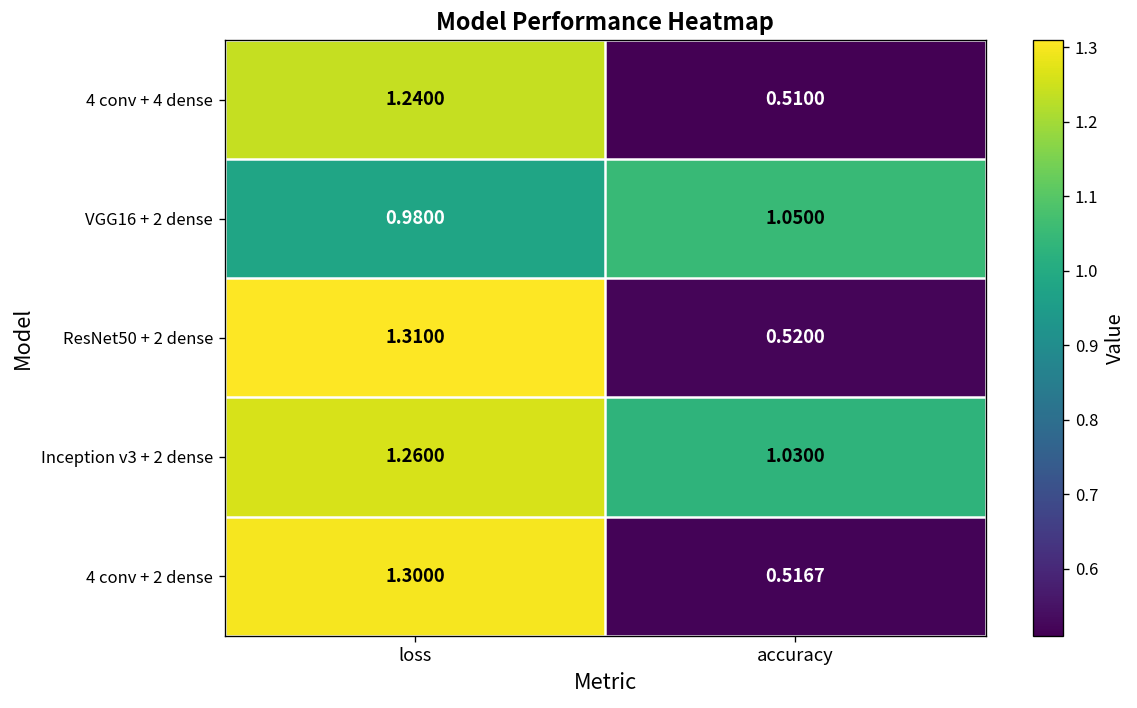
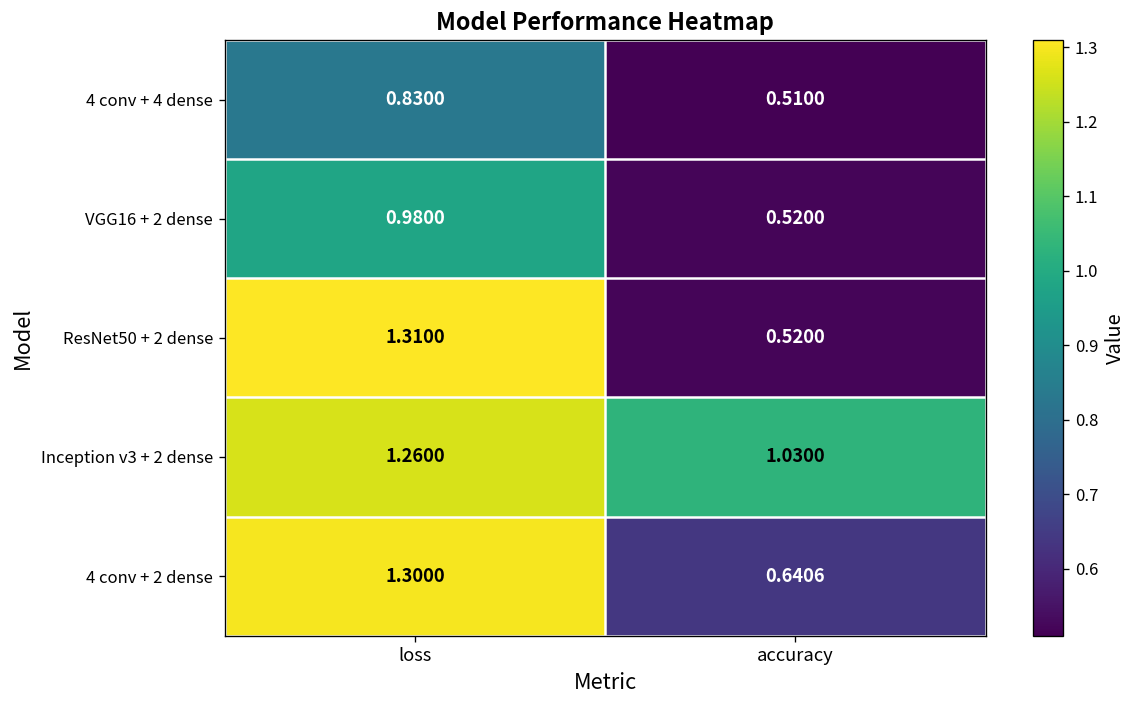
  {
    "4 conv + 4 dense": {
-     "loss": 1.2400,
+     "loss": 0.8300,
      "accuracy": 0.5100
    },
    "VGG16 + 2 dense": {
      "loss": 0.9800,
-     "accuracy": 1.0500
+     "accuracy": 0.5200
    },
    "ResNet50 + 2 dense": {
      "loss": 1.3100,
      "accuracy": 0.5200
    },
    "Inception v3 + 2 dense": {
      "loss": 1.2600,
      "accuracy": 1.0300
    },
    "4 conv + 2 dense": {
      "loss": 1.3000,
-     "accuracy": 0.5167
+     "accuracy": 0.6406
    }
  }
